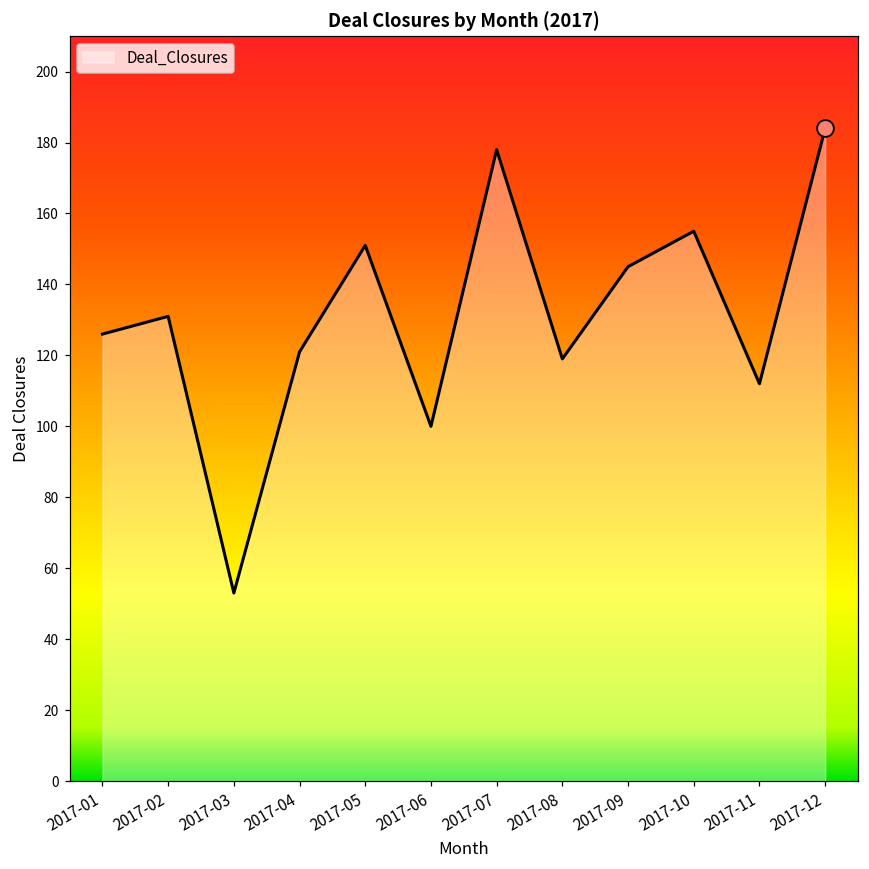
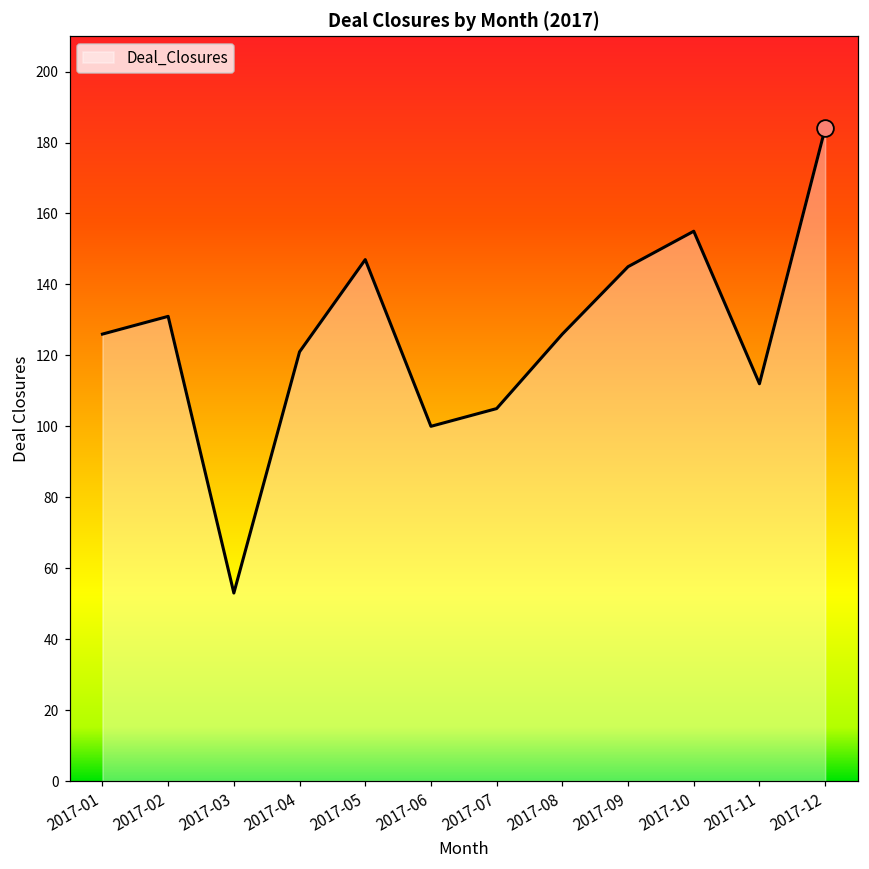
  {
    "Deal_Closures": {
      "2017-01": 126,
      "2017-02": 131,
      "2017-03": 53,
      "2017-04": 121,
-     "2017-05": 151,
+     "2017-05": 147,
      "2017-06": 100,
-     "2017-07": 178,
-     "2017-08": 119,
+     "2017-07": 105,
+     "2017-08": 126,
      "2017-09": 145,
      "2017-10": 155,
      "2017-11": 112
    }
  }
